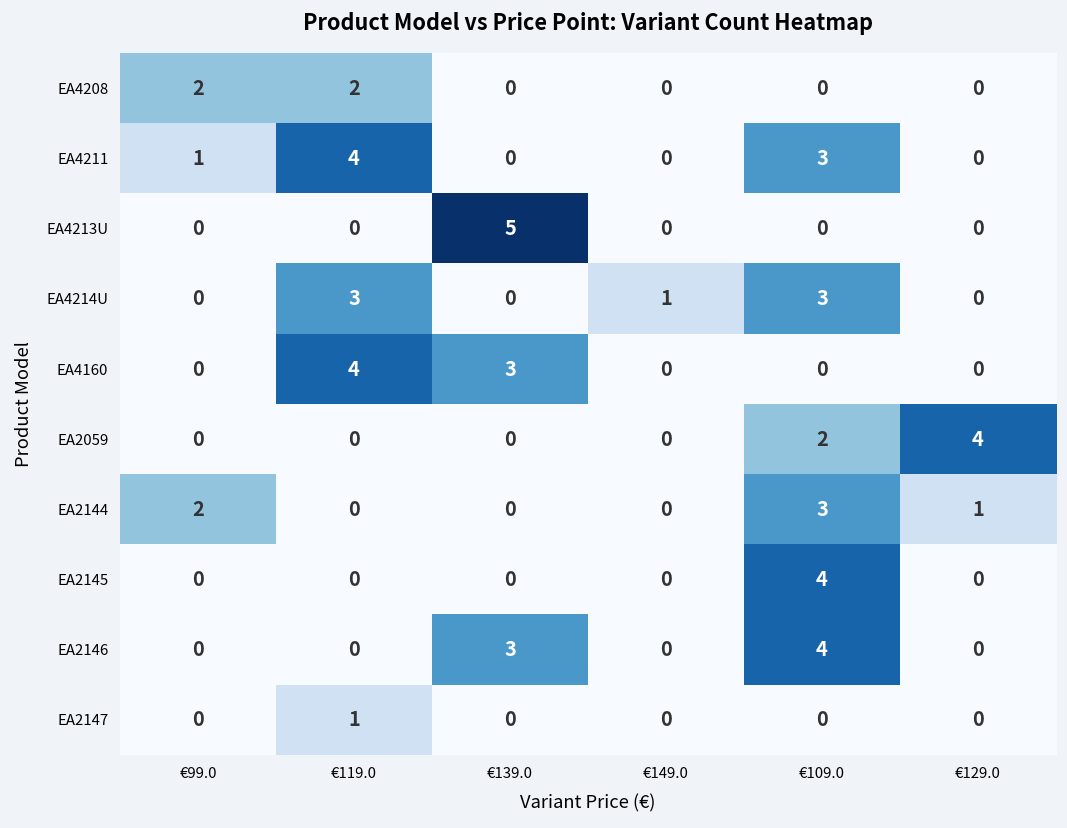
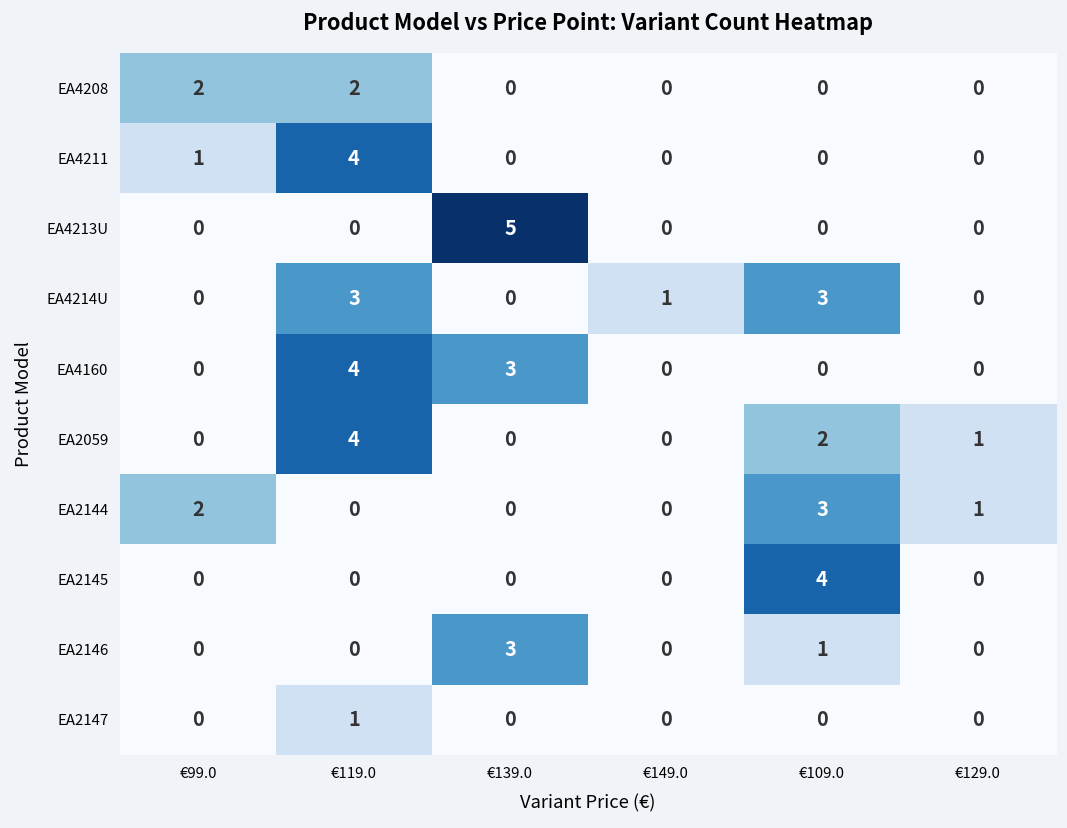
  {
    "EA4208": {
      "€99.0": 2,
      "€119.0": 2,
      "€139.0": 0,
      "€149.0": 0,
      "€109.0": 0,
      "€129.0": 0
    },
    "EA4211": {
      "€99.0": 1,
      "€119.0": 4,
      "€139.0": 0,
      "€149.0": 0,
-     "€109.0": 3,
+     "€109.0": 0,
      "€129.0": 0
    },
    "EA4213U": {
      "€99.0": 0,
      "€119.0": 0,
      "€139.0": 5,
      "€149.0": 0,
      "€109.0": 0,
      "€129.0": 0
    },
    "EA4214U": {
      "€99.0": 0,
      "€119.0": 3,
      "€139.0": 0,
      "€149.0": 1,
      "€109.0": 3,
      "€129.0": 0
    },
    "EA4160": {
      "€99.0": 0,
      "€119.0": 4,
      "€139.0": 3,
      "€149.0": 0,
      "€109.0": 0,
      "€129.0": 0
    },
    "EA2059": {
      "€99.0": 0,
-     "€119.0": 0,
+     "€119.0": 4,
      "€139.0": 0,
      "€149.0": 0,
      "€109.0": 2,
-     "€129.0": 4
+     "€129.0": 1
    },
    "EA2144": {
      "€99.0": 2,
      "€119.0": 0,
      "€139.0": 0,
      "€149.0": 0,
      "€109.0": 3,
      "€129.0": 1
    },
    "EA2145": {
      "€99.0": 0,
      "€119.0": 0,
      "€139.0": 0,
      "€149.0": 0,
      "€109.0": 4,
      "€129.0": 0
    },
    "EA2146": {
      "€99.0": 0,
      "€119.0": 0,
      "€139.0": 3,
      "€149.0": 0,
-     "€109.0": 4,
+     "€109.0": 1,
      "€129.0": 0
    },
    "EA2147": {
      "€99.0": 0,
      "€119.0": 1,
      "€139.0": 0,
      "€149.0": 0,
      "€109.0": 0,
      "€129.0": 0
    }
  }
